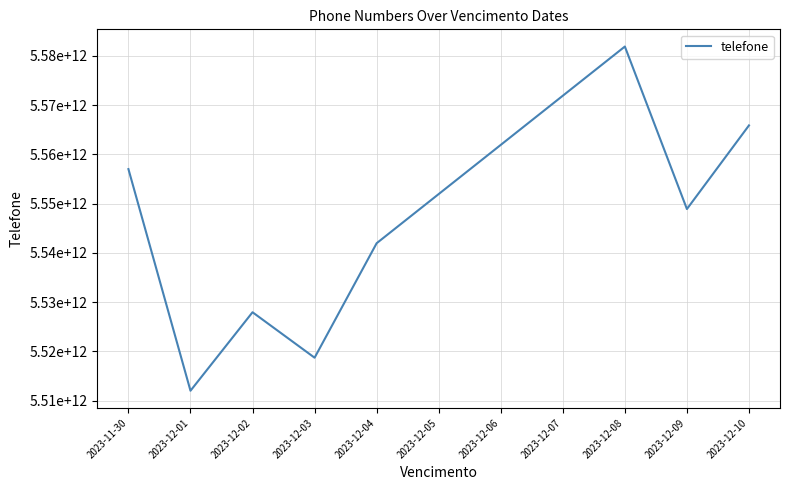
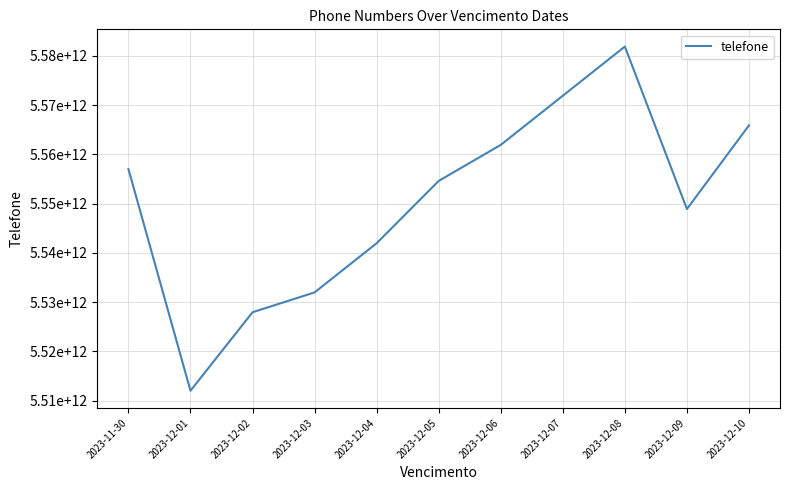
  {
    "2023-11-30": 5557000000000,
    "2023-12-01": 5512000000000,
    "2023-12-02": 5528000000000,
-   "2023-12-03": 5519000000000,
+   "2023-12-03": 5532000000000,
    "2023-12-04": 5542000000000,
-   "2023-12-05": 5552000000000,
+   "2023-12-05": 5555000000000,
    "2023-12-06": 5562000000000,
    "2023-12-07": 5572000000000,
    "2023-12-08": 5582000000000,
    "2023-12-09": 5549000000000,
    "2023-12-10": 5566000000000
  }
